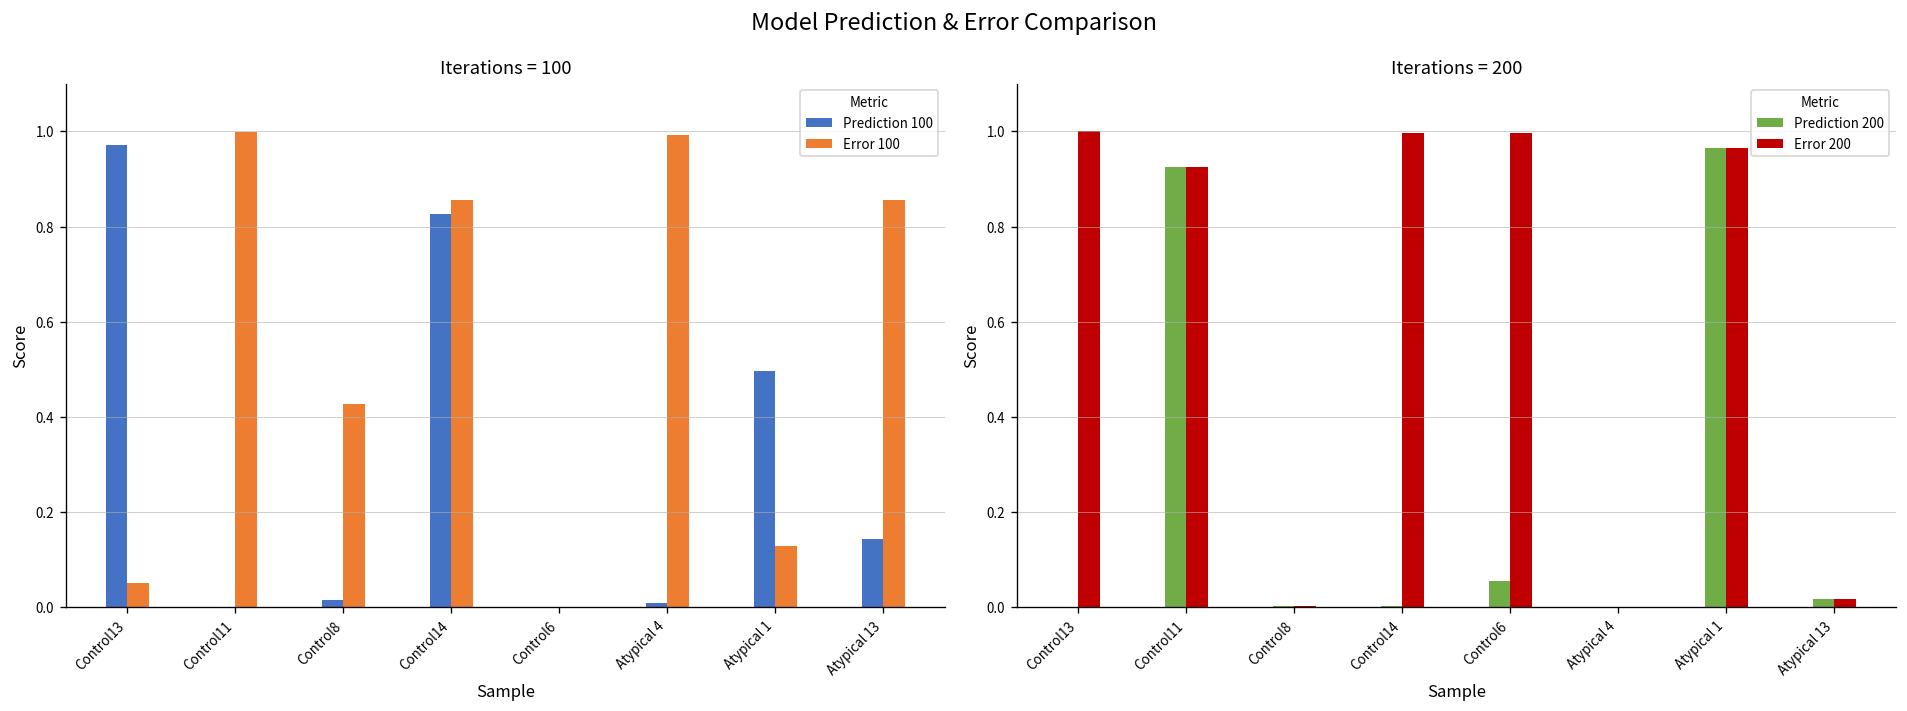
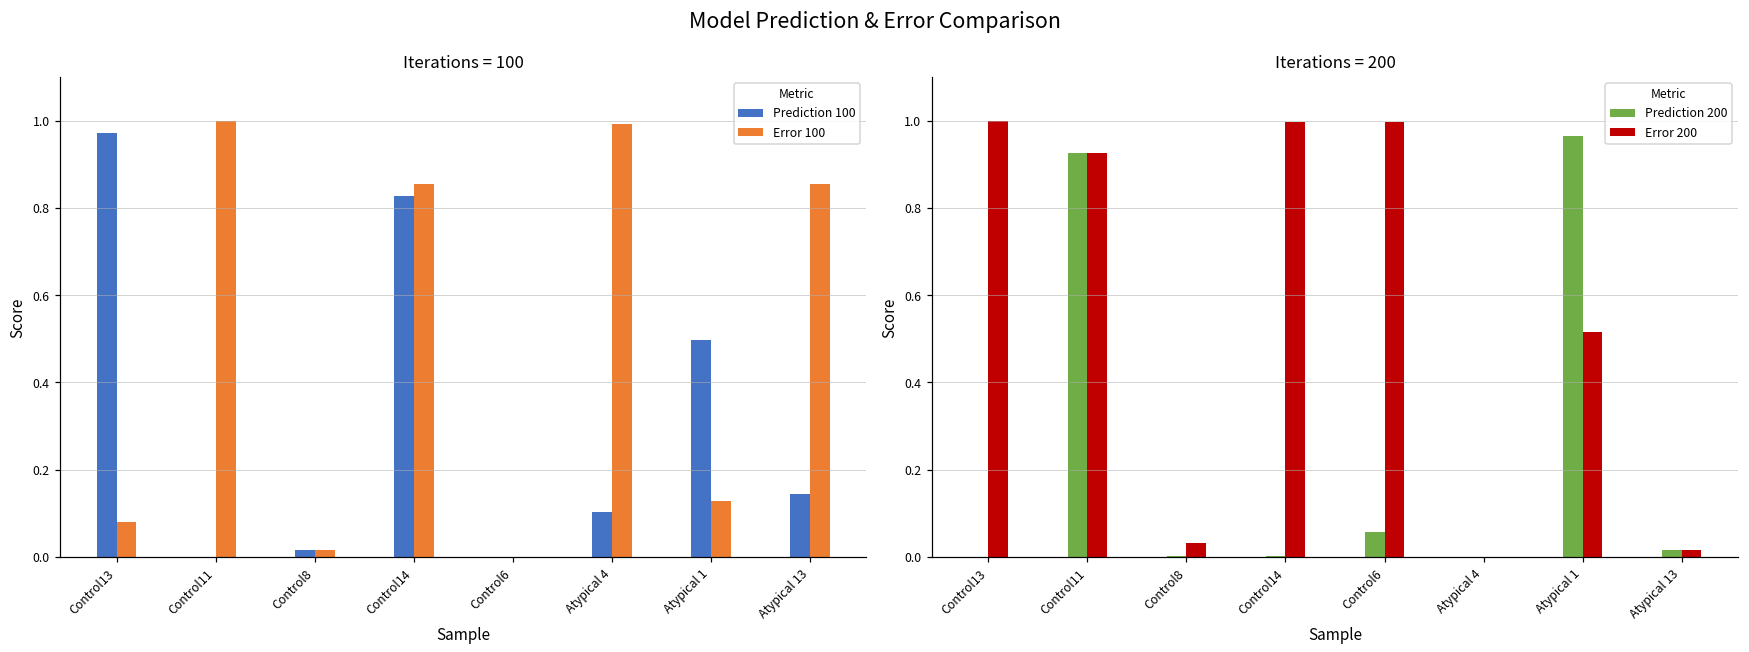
  {
    "Iterations = 100": {
      "Prediction 100": {
        "Control13": 0.97,
        "Control8": 0.02,
        "Control14": 0.83,
-       "Atypical 4": 0.01,
+       "Atypical 4": 0.10,
        "Atypical 1": 0.50,
        "Atypical 13": 0.14
      },
      "Error 100": {
-       "Control13": 0.05,
+       "Control13": 0.08,
        "Control11": 1.00,
-       "Control8": 0.43,
+       "Control8": 0.02,
        "Control14": 0.86,
        "Atypical 4": 0.99,
        "Atypical 1": 0.13,
        "Atypical 13": 0.86
      }
    },
    "Iterations = 200": {
      "Prediction 200": {
        "Control11": 0.93,
        "Control6": 0.06,
        "Atypical 1": 0.97,
        "Atypical 13": 0.02
      },
      "Error 200": {
        "Control13": 1.00,
        "Control11": 0.93,
-       "Control8": 0.00,
+       "Control8": 0.03,
        "Control14": 1.00,
        "Control6": 1.00,
-       "Atypical 1": 0.97,
+       "Atypical 1": 0.52,
        "Atypical 13": 0.02
      }
    }
  }
